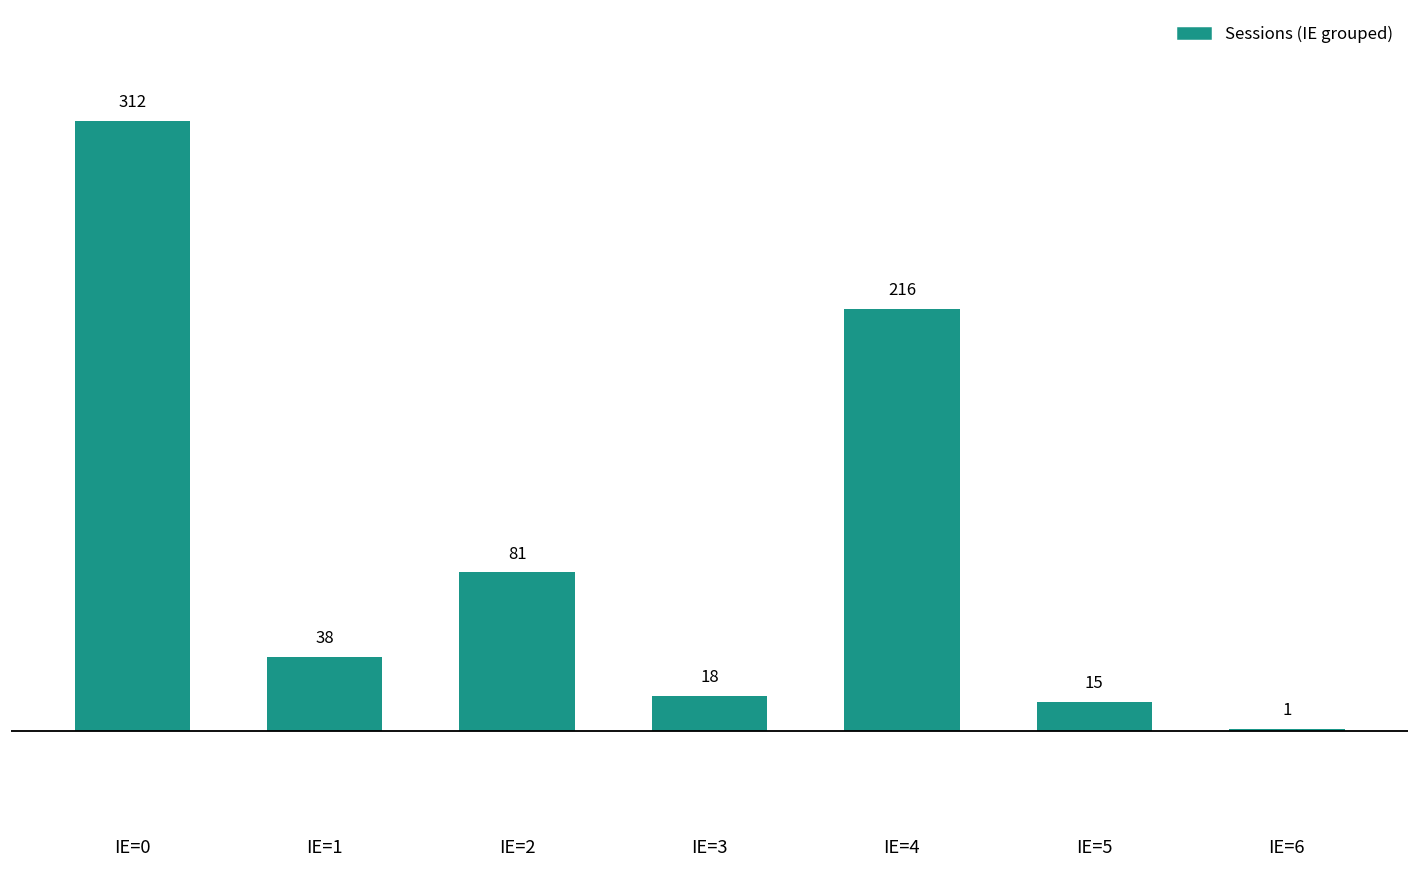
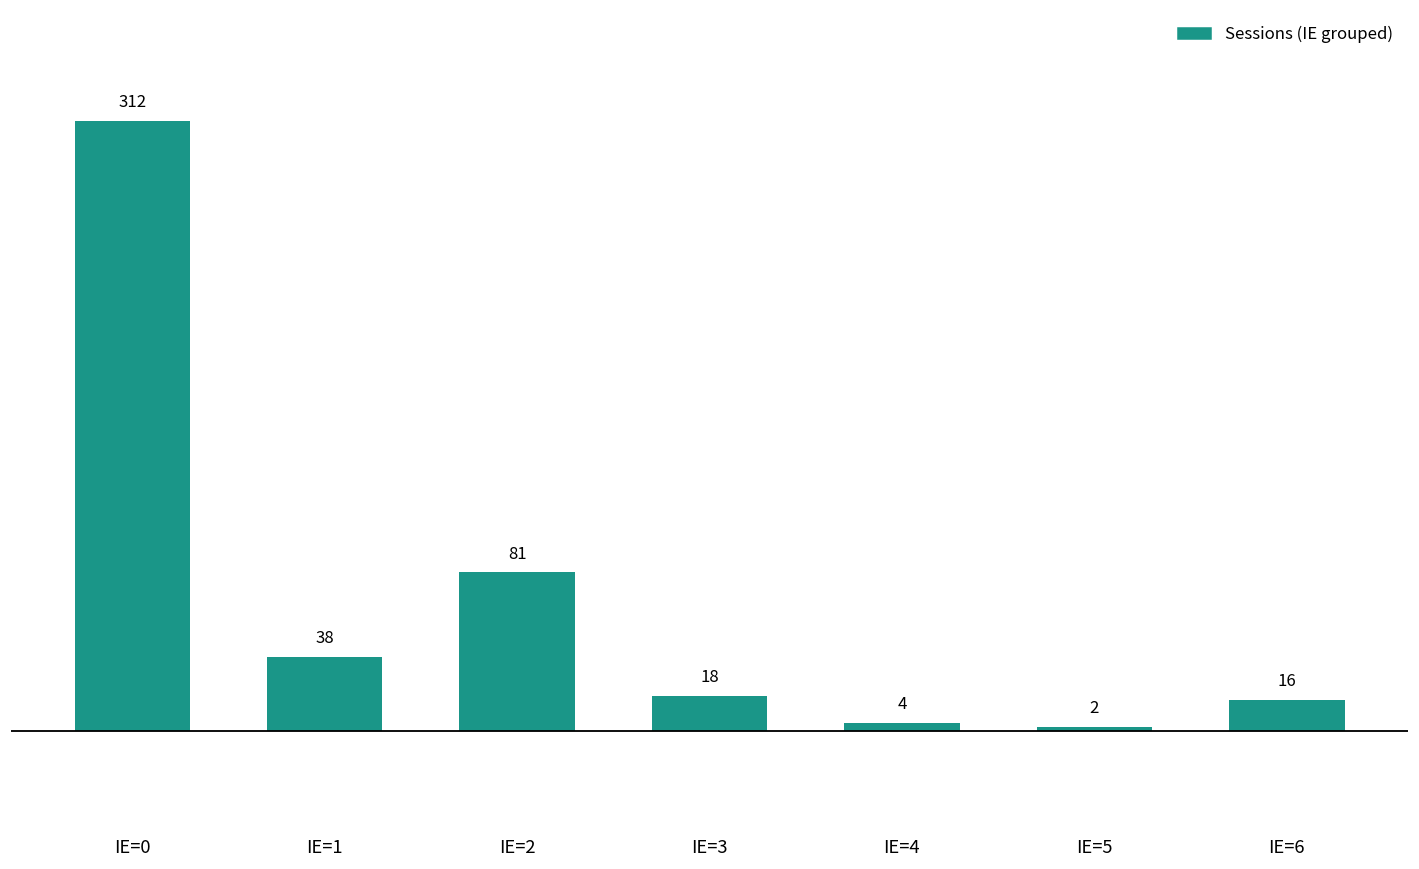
  {
    "IE=0": 312,
    "IE=1": 38,
    "IE=2": 81,
    "IE=3": 18,
-   "IE=4": 216,
-   "IE=5": 15,
-   "IE=6": 1
+   "IE=4": 4,
+   "IE=5": 2,
+   "IE=6": 16
  }
